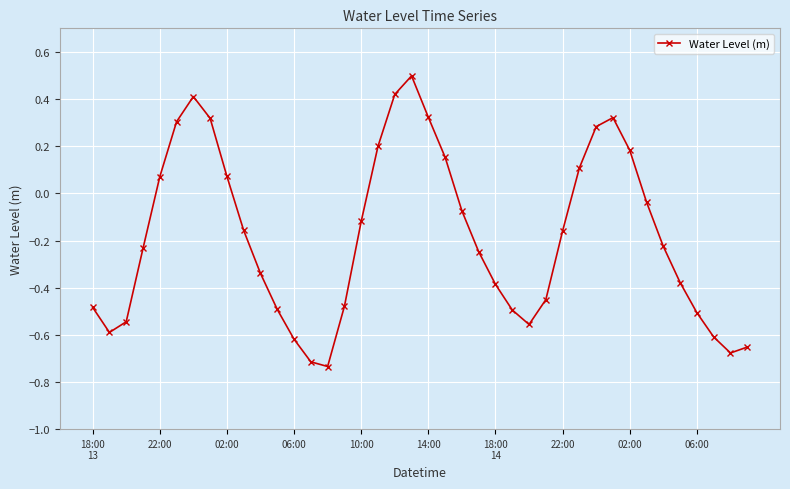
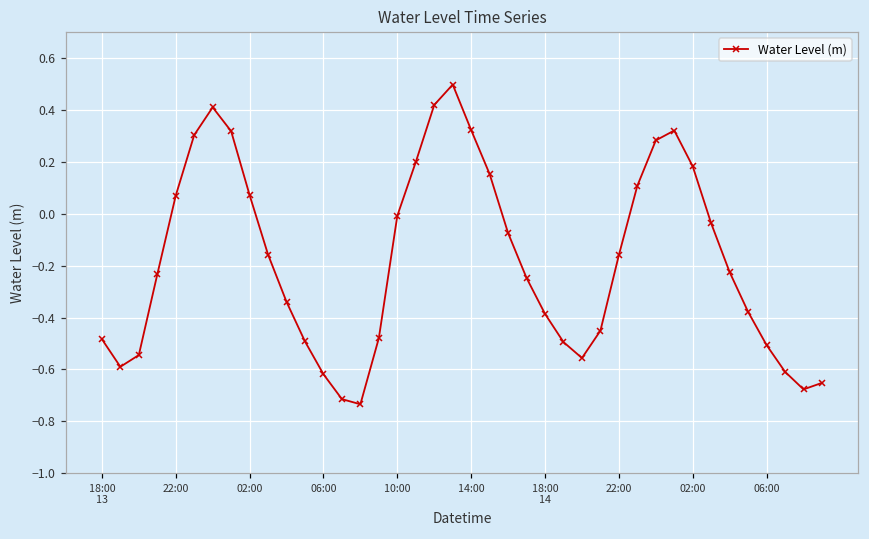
  {
    "18:00 13": -0.48,
-   "10:00": -0.12,
+   "10:00": -0.01,
    "14:00": 0.32,
    "18:00 14": -0.39
  }
